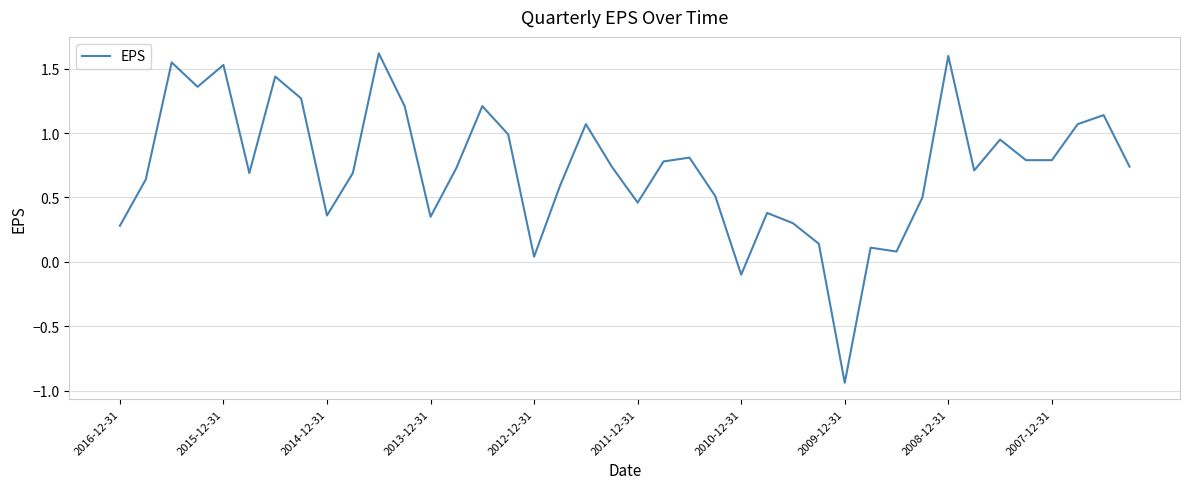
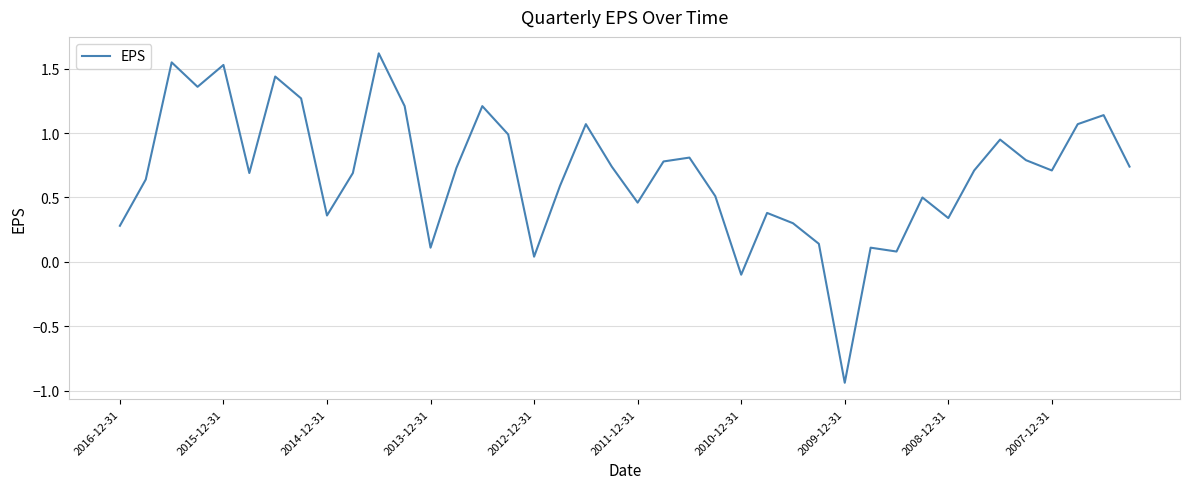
  {
    "2016-12-31": 0.28,
    "2015-12-31": 1.53,
    "2014-12-31": 0.36,
-   "2013-12-31": 0.35,
+   "2013-12-31": 0.11,
    "2012-12-31": 0.04,
    "2011-12-31": 0.46,
    "2010-12-31": -0.10,
    "2009-12-31": -0.94,
-   "2008-12-31": 1.60,
-   "2007-12-31": 0.79
+   "2008-12-31": 0.34,
+   "2007-12-31": 0.71
  }
